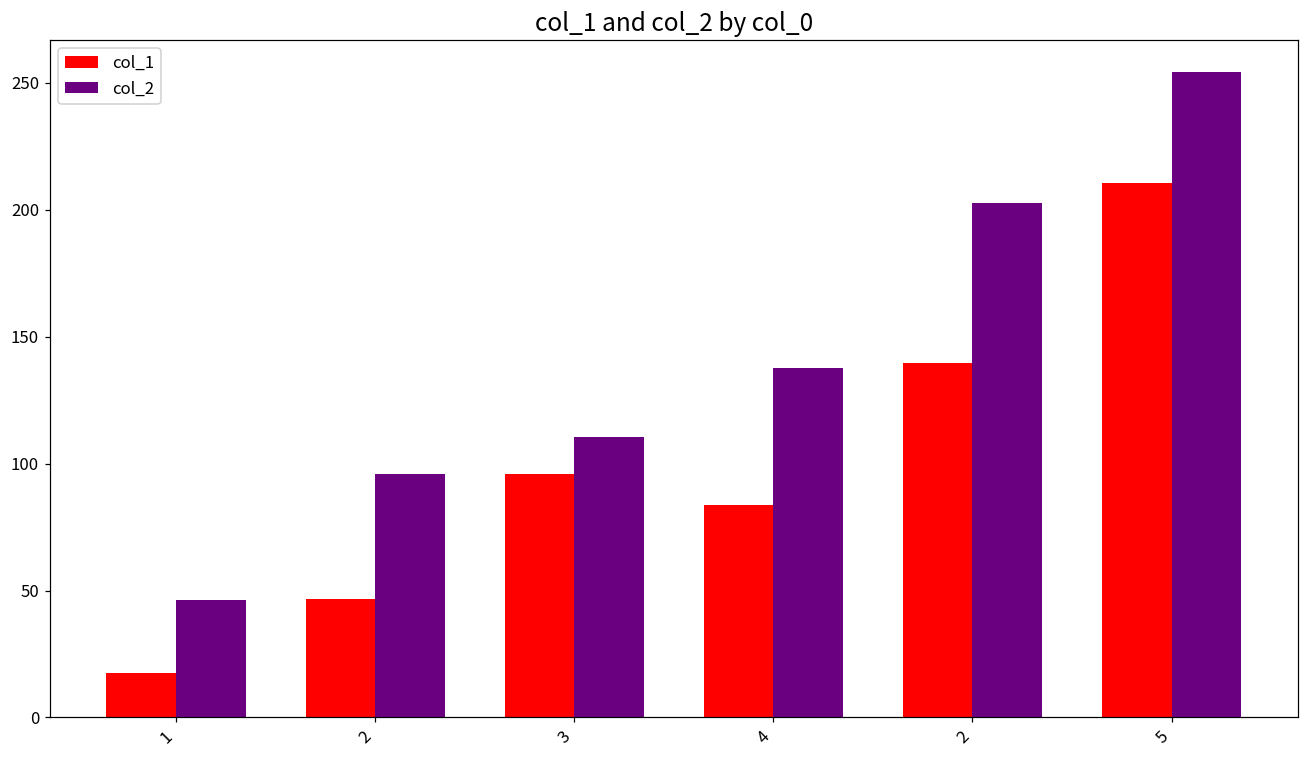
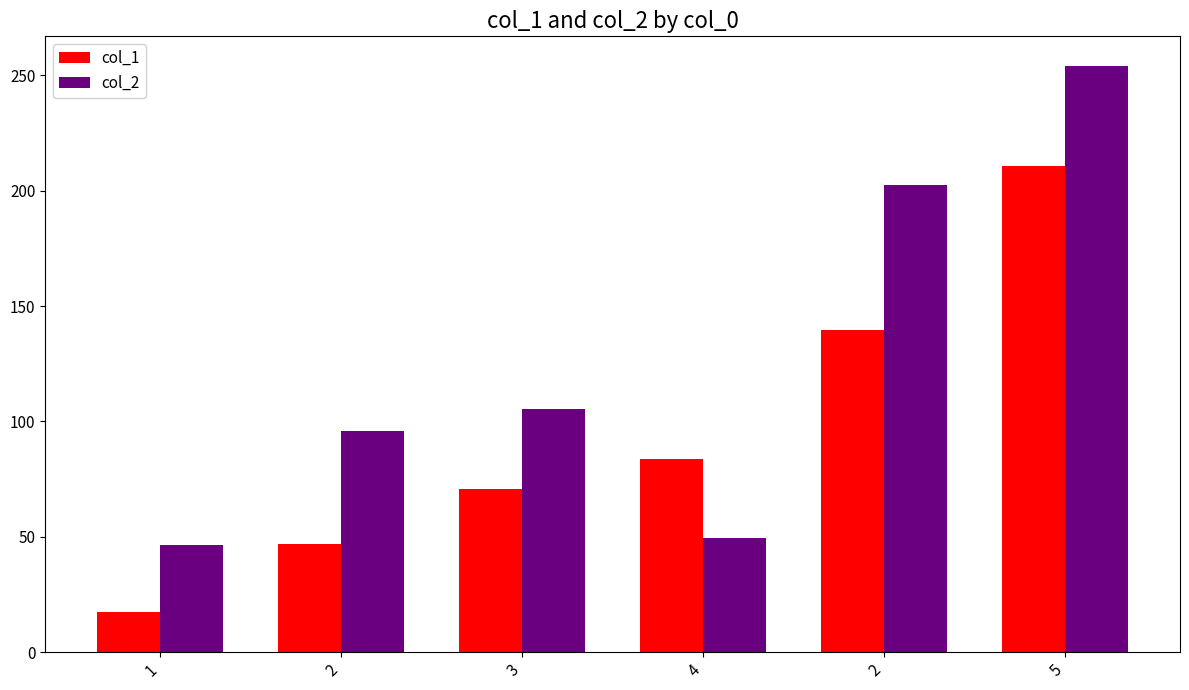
  {
    "col_1": {
      "1": 17,
-     "3": 96,
+     "3": 71,
      "4": 84,
      "5": 211
    },
    "col_2": {
      "1": 46,
-     "3": 111,
-     "4": 138,
+     "3": 105,
+     "4": 49,
      "5": 254
    }
  }
